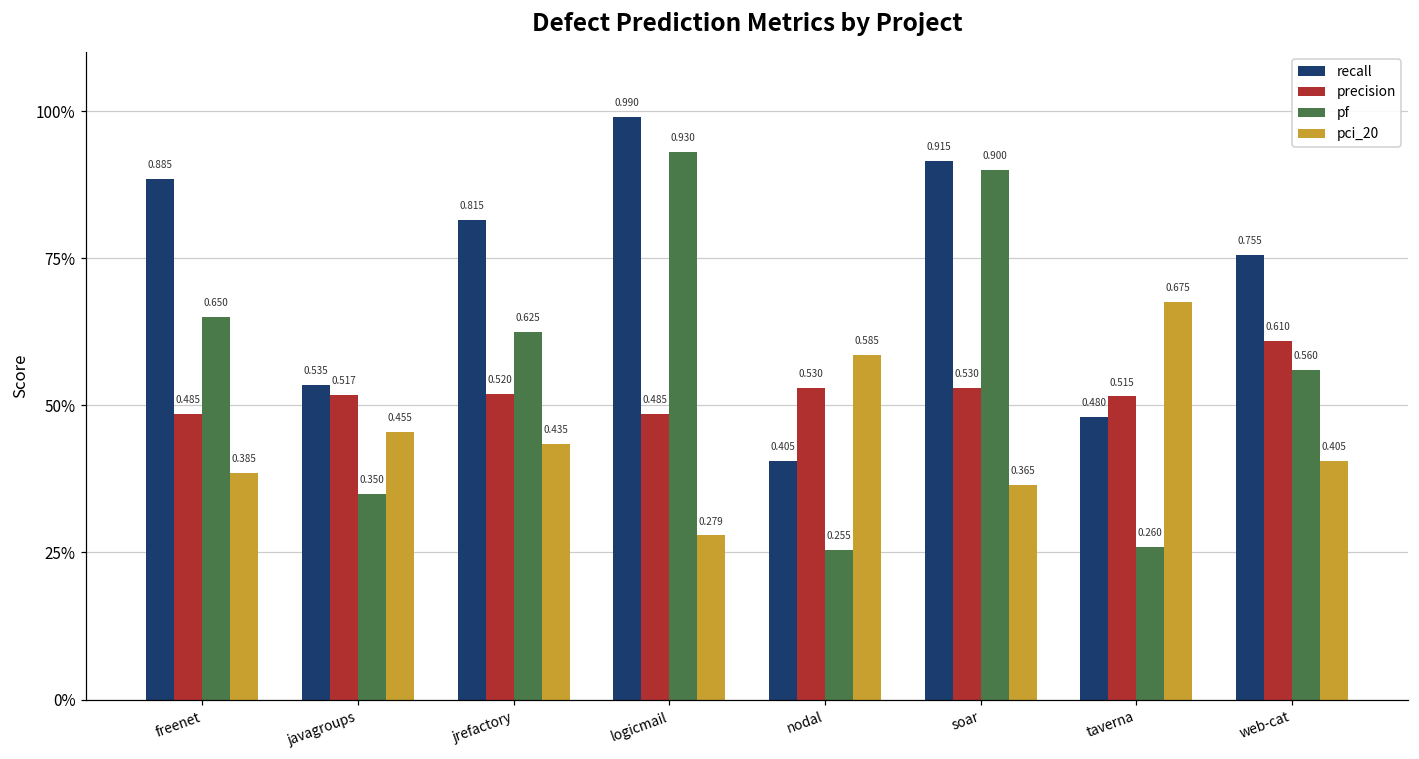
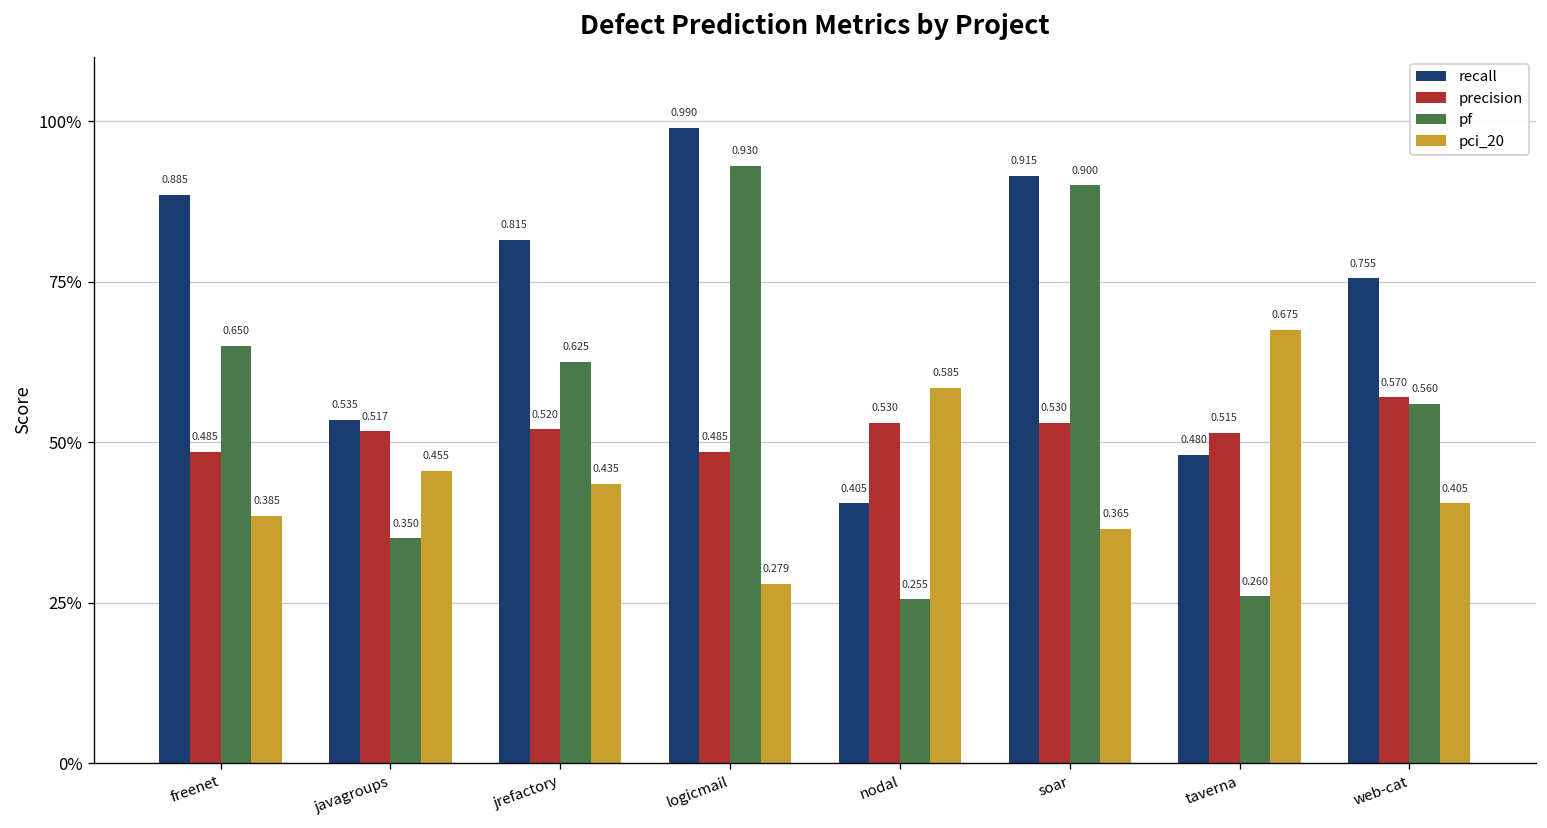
  {
    "recall": {
      "freenet": 0.885,
      "javagroups": 0.535,
      "jrefactory": 0.815,
      "logicmail": 0.990,
      "nodal": 0.405,
      "soar": 0.915,
      "taverna": 0.480,
      "web-cat": 0.755
    },
    "precision": {
      "freenet": 0.485,
      "javagroups": 0.517,
      "jrefactory": 0.520,
      "logicmail": 0.485,
      "nodal": 0.530,
      "soar": 0.530,
      "taverna": 0.515,
-     "web-cat": 0.610
+     "web-cat": 0.570
    },
    "pf": {
      "freenet": 0.650,
      "javagroups": 0.350,
      "jrefactory": 0.625,
      "logicmail": 0.930,
      "nodal": 0.255,
      "soar": 0.900,
      "taverna": 0.260,
      "web-cat": 0.560
    },
    "pci_20": {
      "freenet": 0.385,
      "javagroups": 0.455,
      "jrefactory": 0.435,
      "logicmail": 0.279,
      "nodal": 0.585,
      "soar": 0.365,
      "taverna": 0.675,
      "web-cat": 0.405
    }
  }
